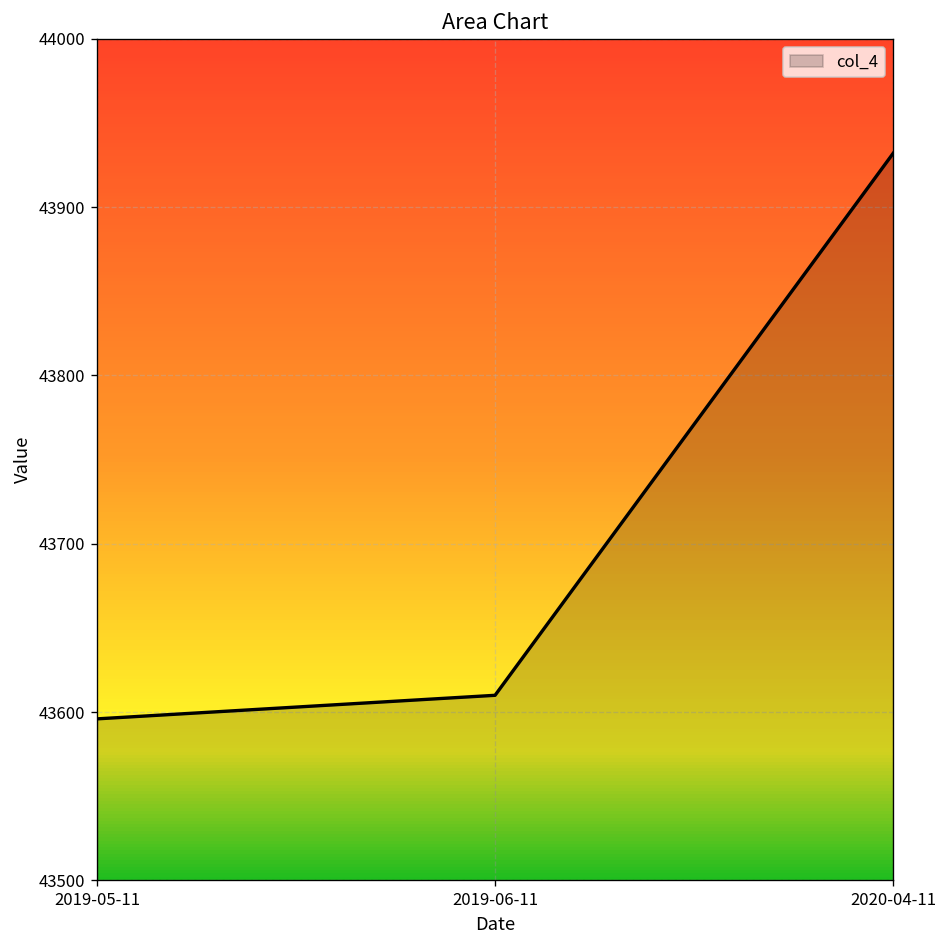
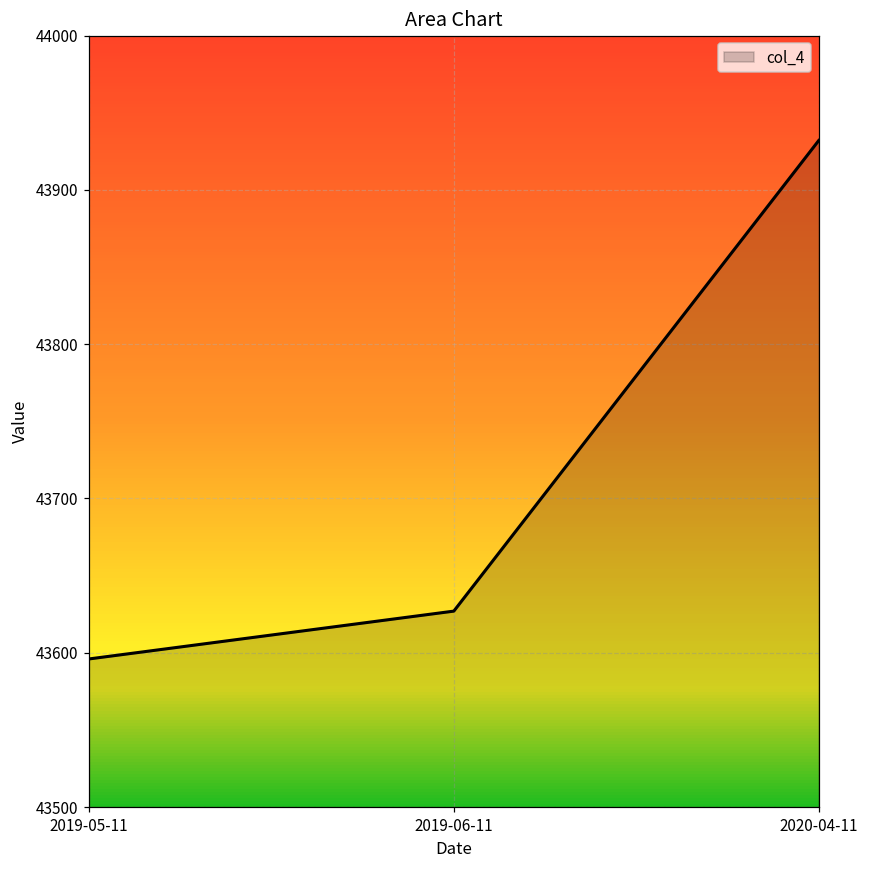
  {
    "2019-05-11": 43596,
-   "2019-06-11": 43610,
+   "2019-06-11": 43627,
    "2020-04-11": 43932
  }
